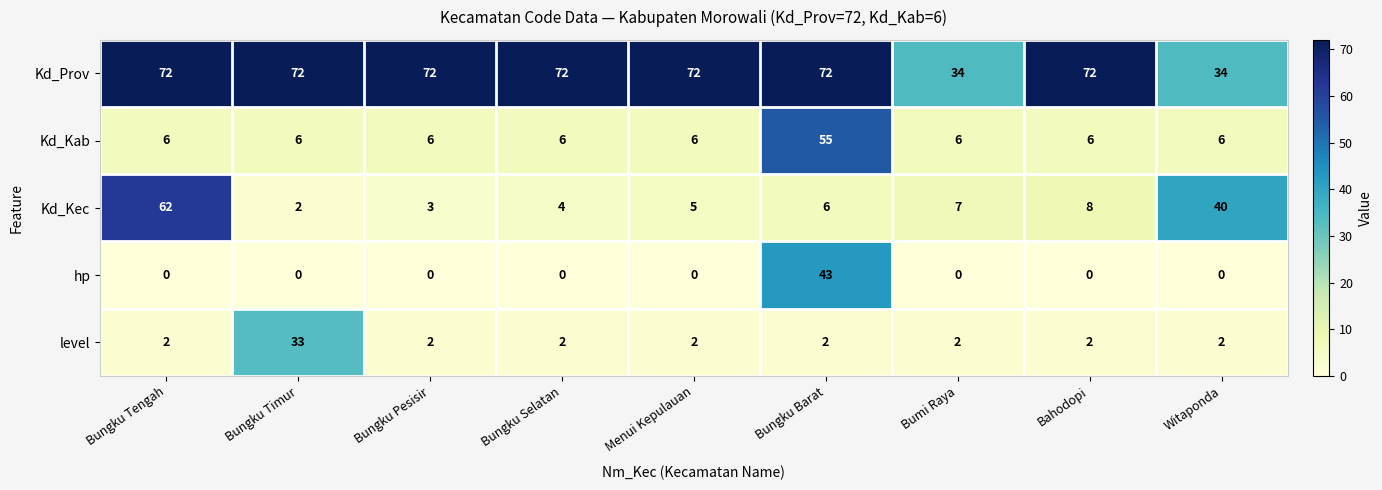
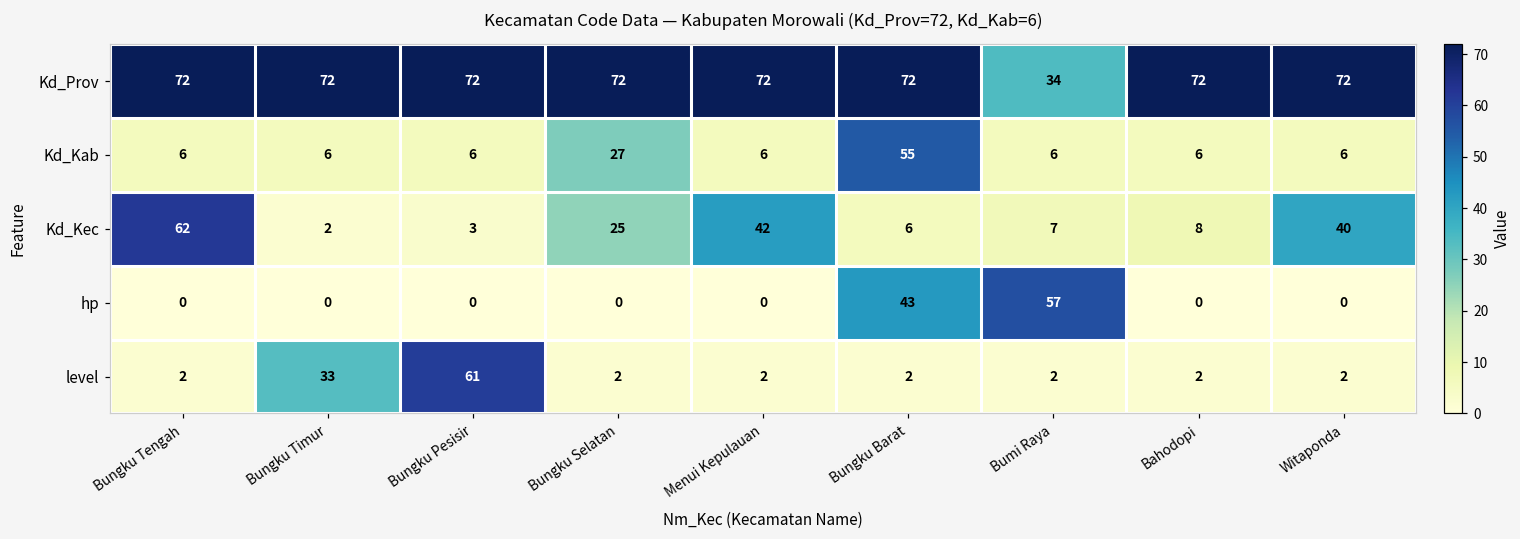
  {
    "Kd_Prov": {
      "Bungku Tengah": 72,
      "Bungku Timur": 72,
      "Bungku Pesisir": 72,
      "Bungku Selatan": 72,
      "Menui Kepulauan": 72,
      "Bungku Barat": 72,
      "Bumi Raya": 34,
      "Bahodopi": 72,
-     "Witaponda": 34
+     "Witaponda": 72
    },
    "Kd_Kab": {
      "Bungku Tengah": 6,
      "Bungku Timur": 6,
      "Bungku Pesisir": 6,
-     "Bungku Selatan": 6,
+     "Bungku Selatan": 27,
      "Menui Kepulauan": 6,
      "Bungku Barat": 55,
      "Bumi Raya": 6,
      "Bahodopi": 6,
      "Witaponda": 6
    },
    "Kd_Kec": {
      "Bungku Tengah": 62,
      "Bungku Timur": 2,
      "Bungku Pesisir": 3,
-     "Bungku Selatan": 4,
-     "Menui Kepulauan": 5,
+     "Bungku Selatan": 25,
+     "Menui Kepulauan": 42,
      "Bungku Barat": 6,
      "Bumi Raya": 7,
      "Bahodopi": 8,
      "Witaponda": 40
    },
    "hp": {
      "Bungku Tengah": 0,
      "Bungku Timur": 0,
      "Bungku Pesisir": 0,
      "Bungku Selatan": 0,
      "Menui Kepulauan": 0,
      "Bungku Barat": 43,
-     "Bumi Raya": 0,
+     "Bumi Raya": 57,
      "Bahodopi": 0,
      "Witaponda": 0
    },
    "level": {
      "Bungku Tengah": 2,
      "Bungku Timur": 33,
-     "Bungku Pesisir": 2,
+     "Bungku Pesisir": 61,
      "Bungku Selatan": 2,
      "Menui Kepulauan": 2,
      "Bungku Barat": 2,
      "Bumi Raya": 2,
      "Bahodopi": 2,
      "Witaponda": 2
    }
  }
